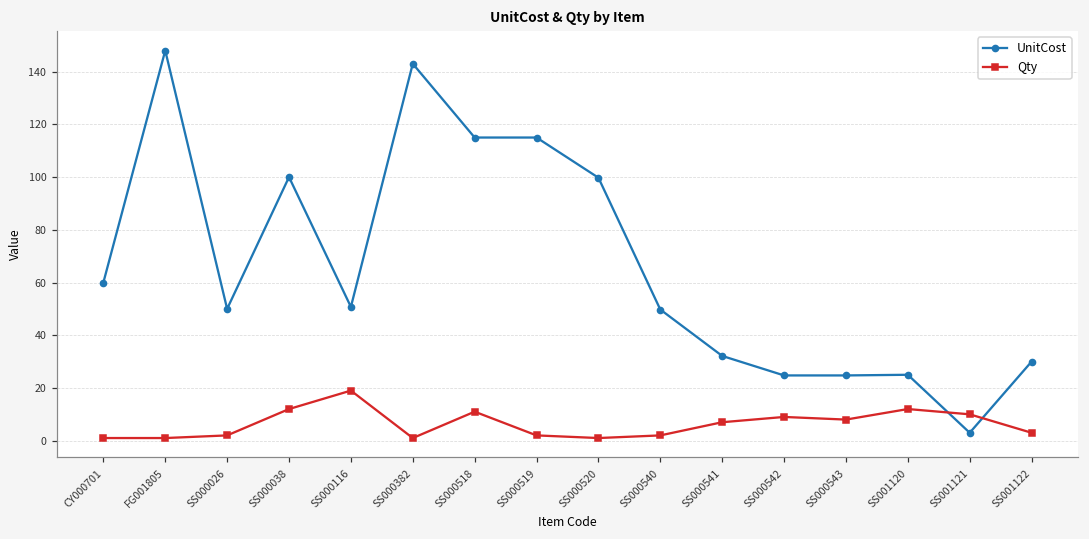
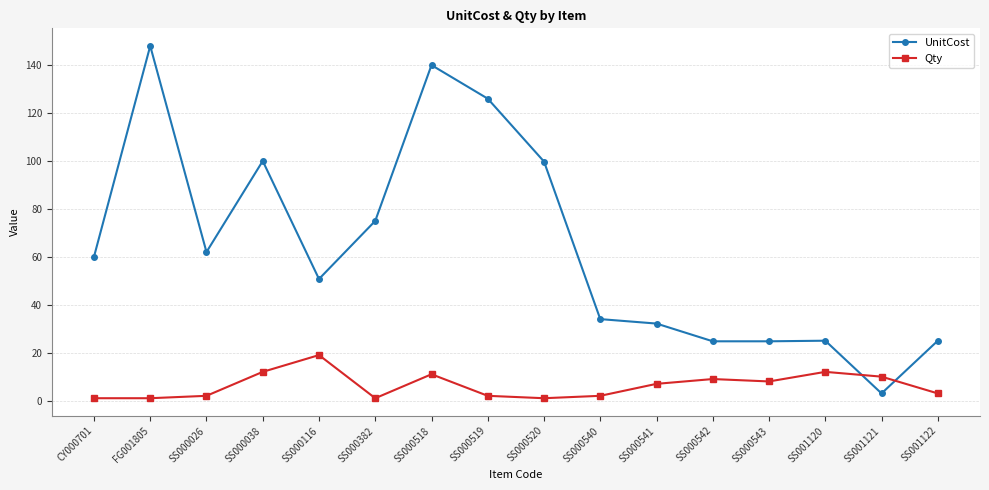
  {
    "UnitCost": {
      "CY000701": 60,
      "FG001805": 148,
-     "SS000026": 50,
+     "SS000026": 62,
      "SS000038": 100,
      "SS000116": 51,
-     "SS000382": 143,
-     "SS000518": 115,
-     "SS000519": 115,
+     "SS000382": 75,
+     "SS000518": 140,
+     "SS000519": 126,
      "SS000520": 100,
-     "SS000540": 50,
+     "SS000540": 34,
      "SS000541": 32,
      "SS000542": 25,
      "SS000543": 25,
      "SS001120": 25,
      "SS001121": 3,
-     "SS001122": 30
+     "SS001122": 25
    },
    "Qty": {
      "CY000701": 1,
      "FG001805": 1,
      "SS000026": 2,
      "SS000038": 12,
      "SS000116": 19,
      "SS000382": 1,
      "SS000518": 11,
      "SS000519": 2,
      "SS000520": 1,
      "SS000540": 2,
      "SS000541": 7,
      "SS000542": 9,
      "SS000543": 8,
      "SS001120": 12,
      "SS001121": 10,
      "SS001122": 3
    }
  }
